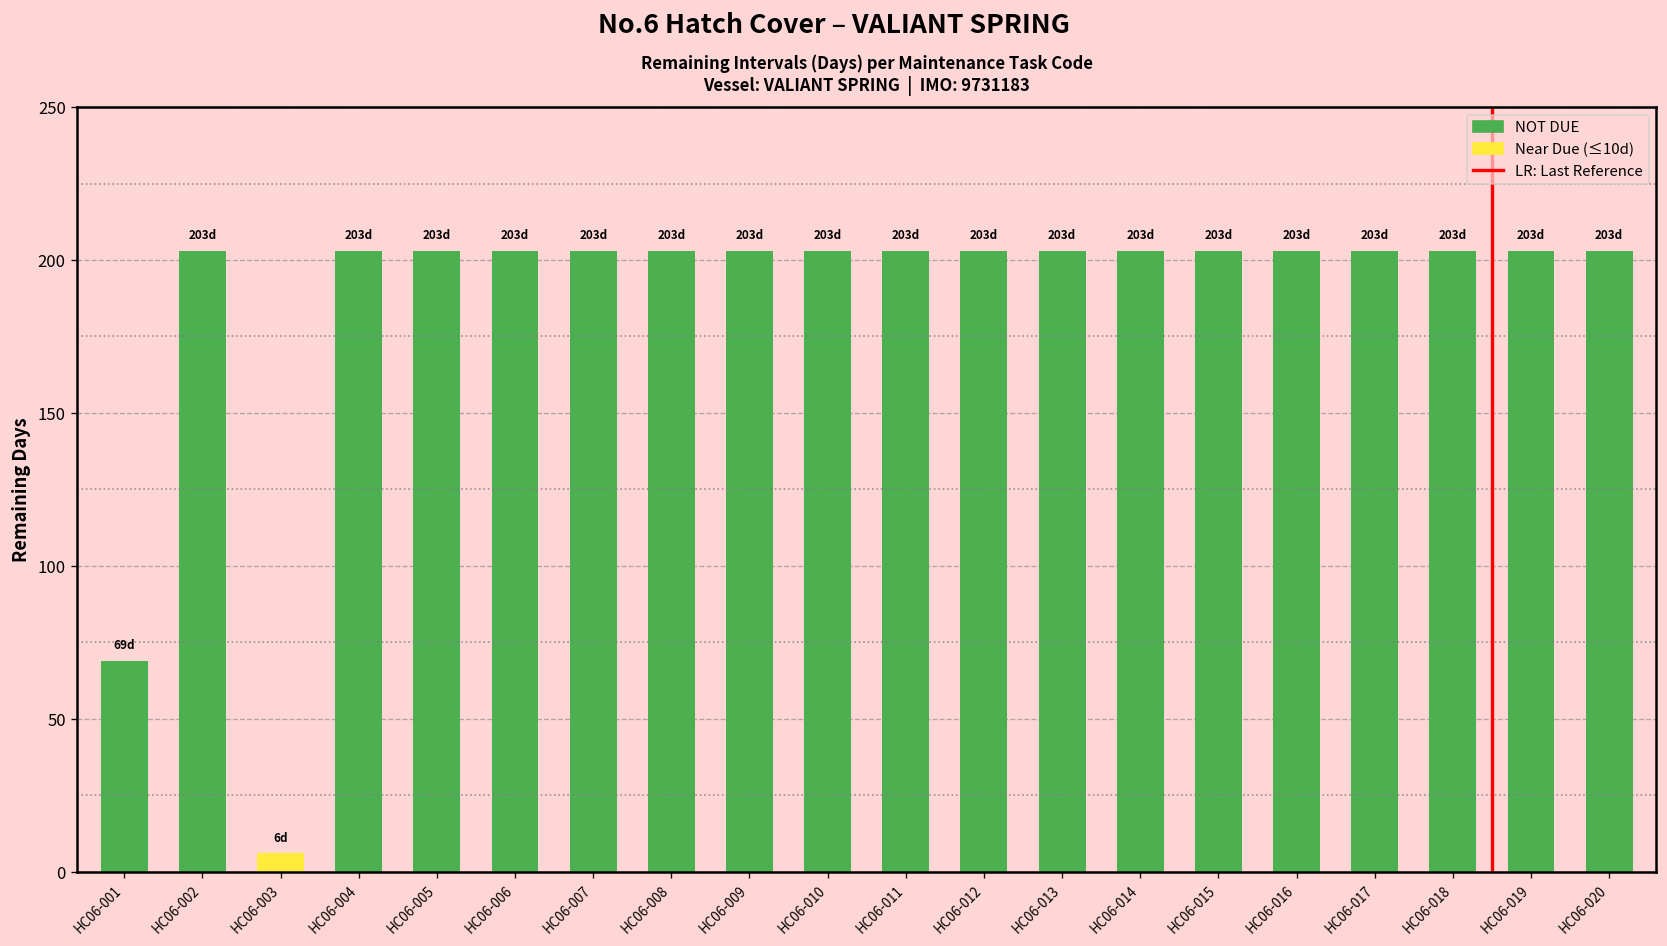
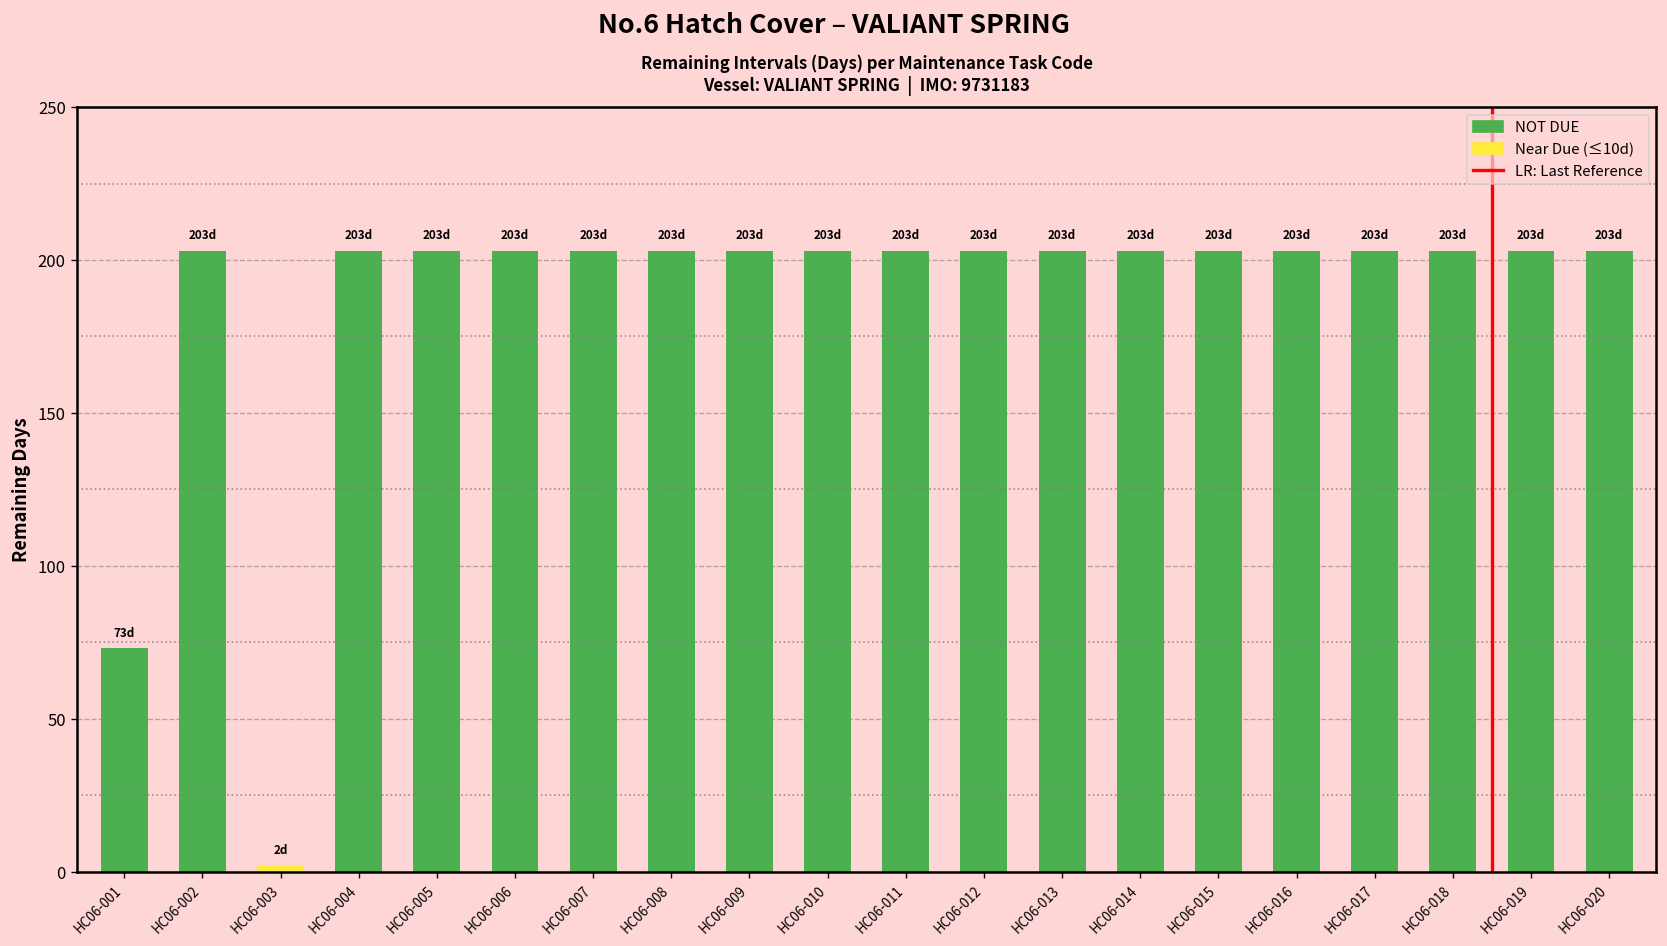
  {
-   "HC06-001": "69d",
+   "HC06-001": "73d",
    "HC06-002": "203d",
-   "HC06-003": "6d",
+   "HC06-003": "2d",
    "HC06-004": "203d",
    "HC06-005": "203d",
    "HC06-006": "203d",
    "HC06-007": "203d",
    "HC06-008": "203d",
    "HC06-009": "203d",
    "HC06-010": "203d",
    "HC06-011": "203d",
    "HC06-012": "203d",
    "HC06-013": "203d",
    "HC06-014": "203d",
    "HC06-015": "203d",
    "HC06-016": "203d",
    "HC06-017": "203d",
    "HC06-018": "203d",
    "HC06-019": "203d",
    "HC06-020": "203d"
  }
